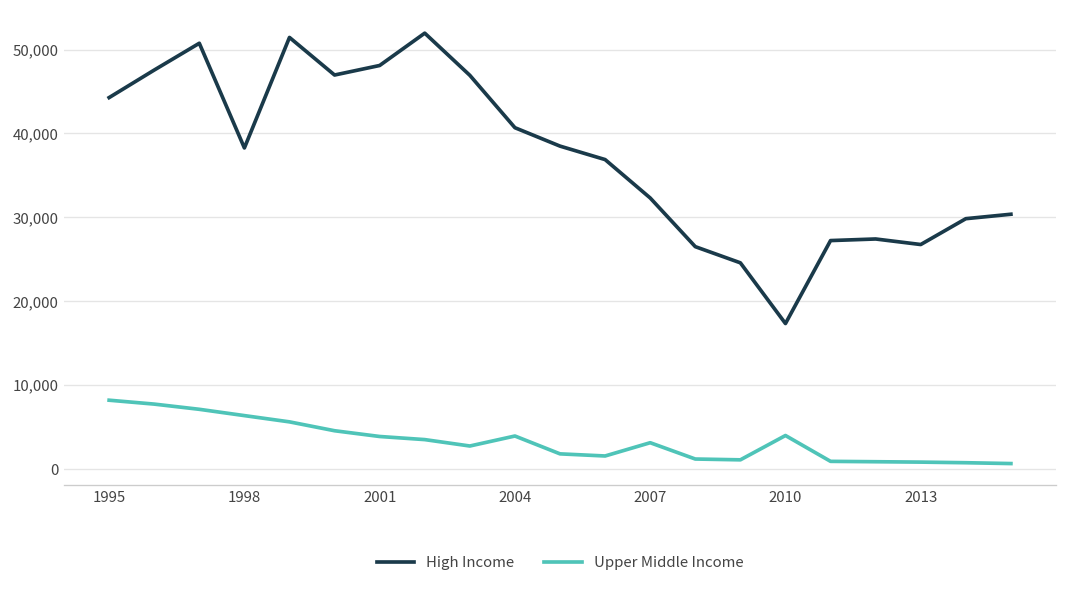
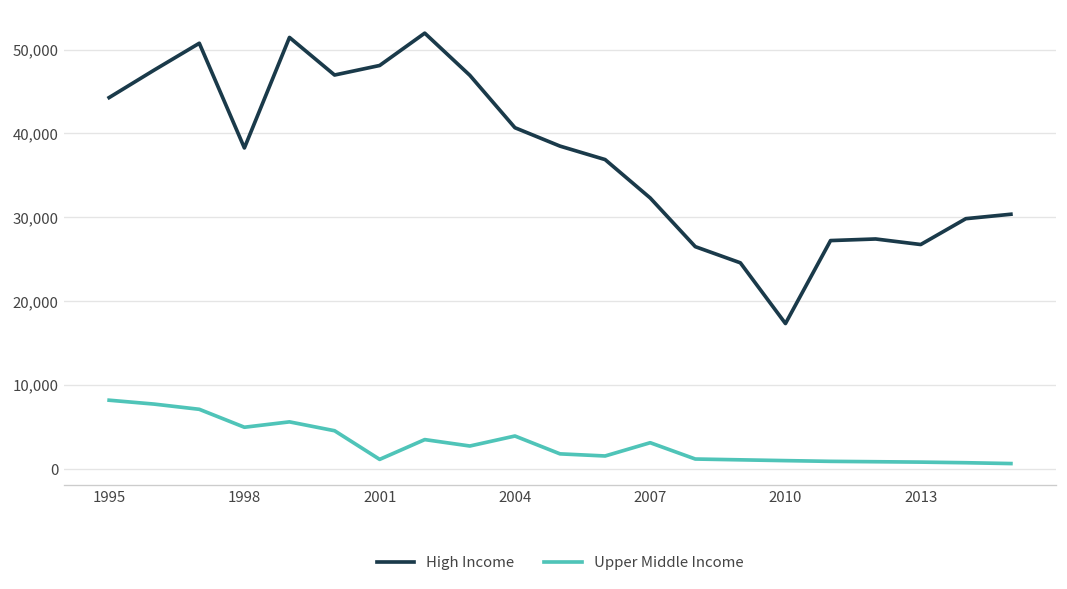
  {
    "High Income": {
      "1995": "44,000",
      "1998": "38,000",
      "2001": "48,000",
      "2004": "41,000",
      "2007": "32,000",
      "2010": "17,000",
      "2013": "27,000"
    },
    "Upper Middle Income": {
      "1995": "8,000",
-     "1998": "6,000",
-     "2001": "4,000",
+     "1998": "5,000",
+     "2001": "1,000",
      "2004": "4,000",
      "2007": "3,000",
-     "2010": "4,000",
+     "2010": "1,000",
      "2013": "1,000"
    }
  }
